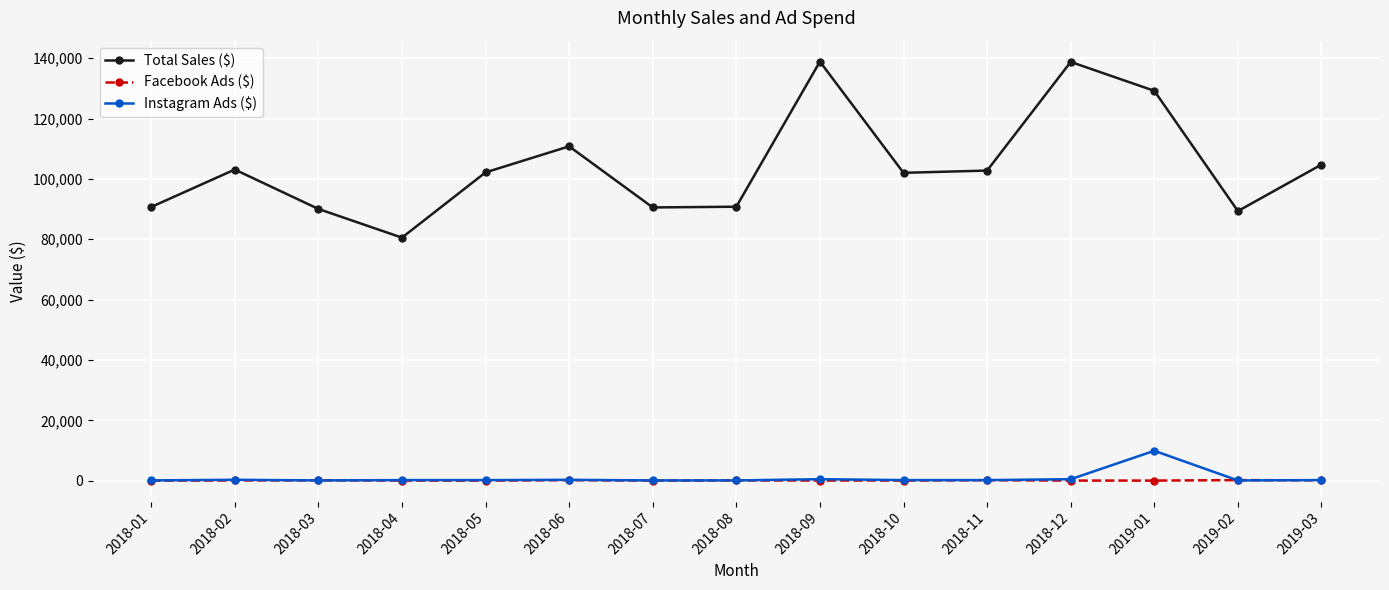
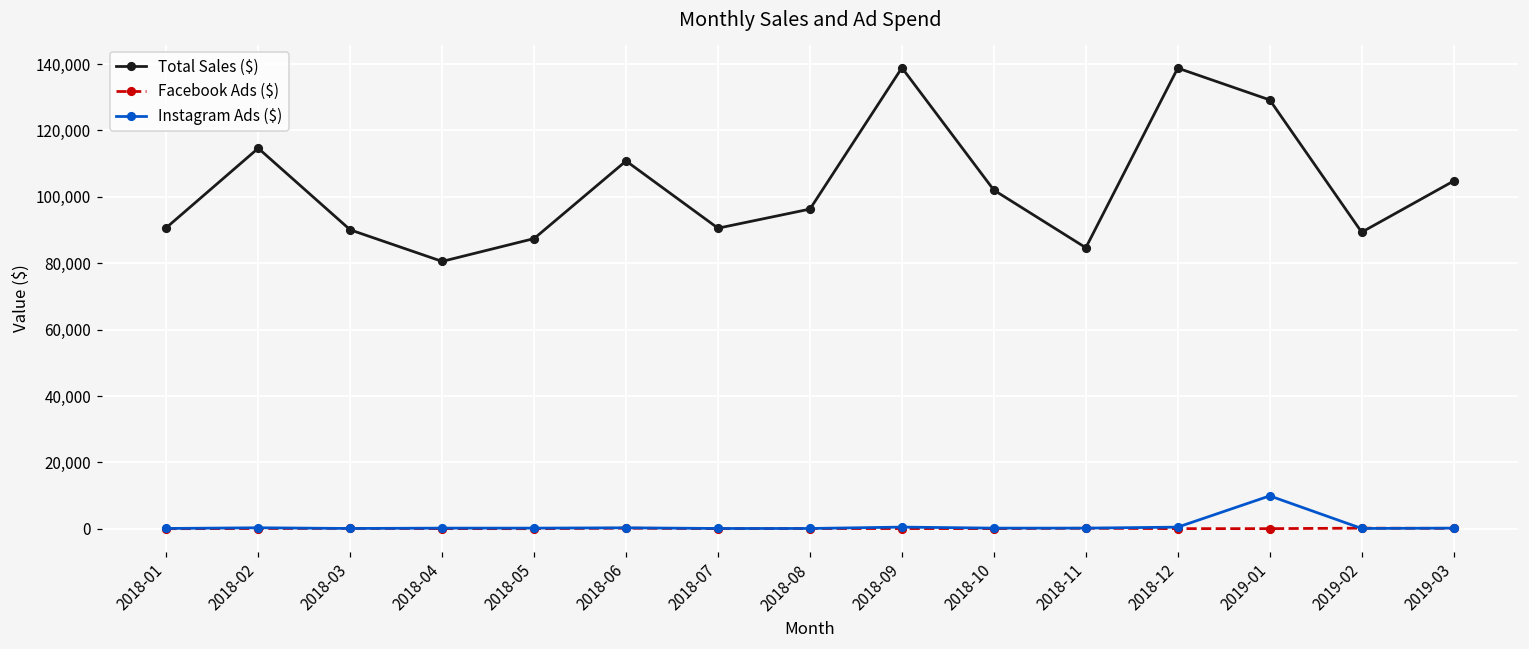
  {
    "Total Sales ($)": {
      "2018-01": "91,000",
-     "2018-02": "103,000",
+     "2018-02": "115,000",
      "2018-03": "90,000",
      "2018-04": "81,000",
-     "2018-05": "102,000",
+     "2018-05": "87,000",
      "2018-06": "111,000",
      "2018-07": "91,000",
-     "2018-08": "91,000",
+     "2018-08": "96,000",
      "2018-09": "139,000",
      "2018-10": "102,000",
-     "2018-11": "103,000",
+     "2018-11": "85,000",
      "2018-12": "139,000",
      "2019-01": "129,000",
      "2019-02": "89,000",
      "2019-03": "105,000"
    },
    "Facebook Ads ($)": {
      "2019-01": "0"
    },
    "Instagram Ads ($)": {
      "2019-01": "10,000"
    }
  }
